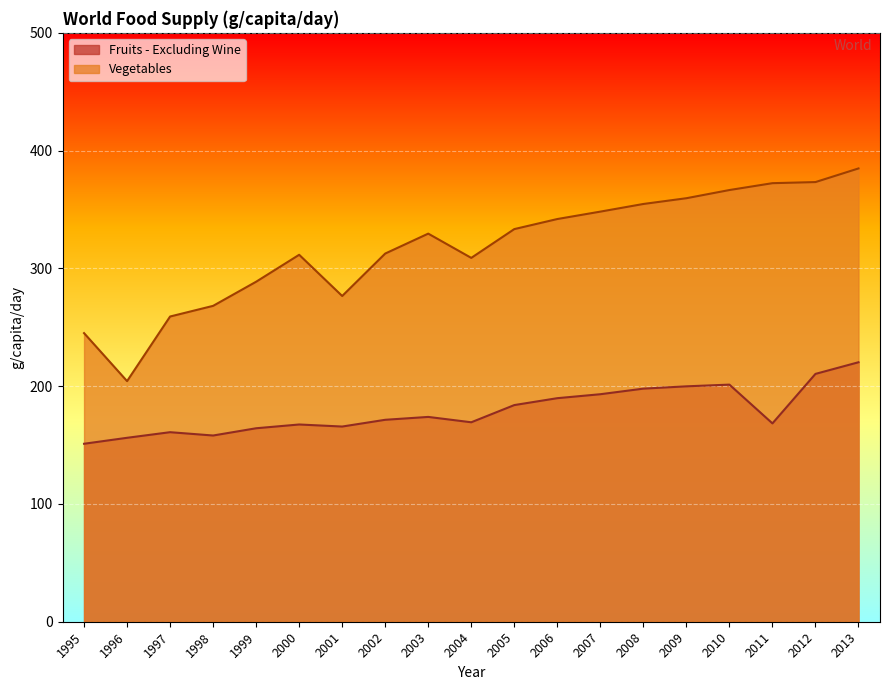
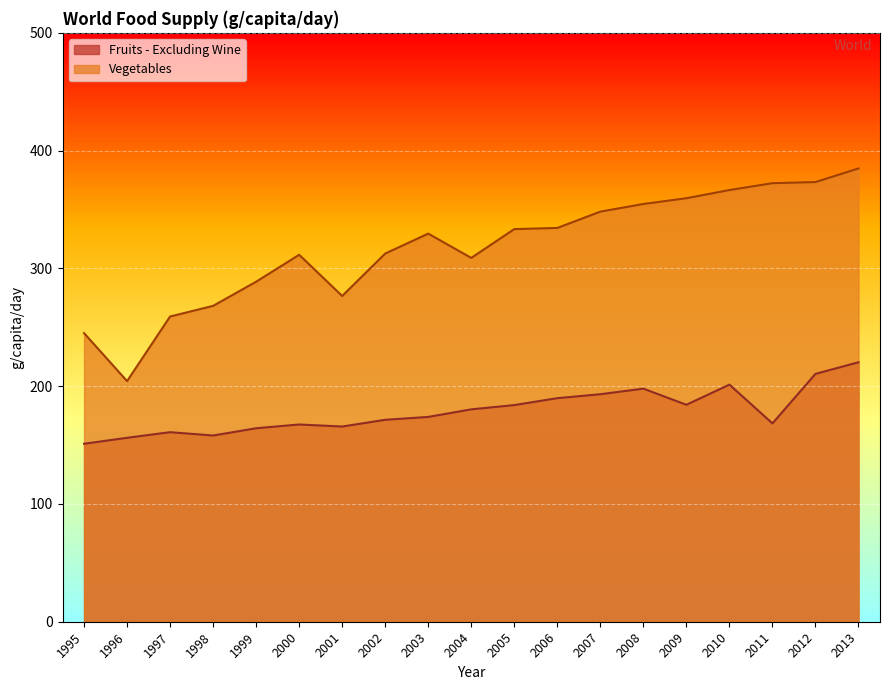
  {
    "Fruits - Excluding Wine": {
      "1995": 151,
      "1996": 156,
      "1997": 161,
      "1998": 158,
      "1999": 164,
      "2000": 167,
      "2001": 166,
      "2002": 171,
      "2003": 174,
-     "2004": 169,
+     "2004": 180,
      "2005": 184,
      "2006": 190,
      "2007": 193,
      "2008": 198,
-     "2009": 200,
+     "2009": 184,
      "2010": 201,
      "2011": 168,
      "2012": 210,
      "2013": 220
    },
    "Vegetables": {
      "1995": 245,
      "1996": 204,
      "1997": 259,
      "1998": 268,
      "1999": 289,
      "2000": 312,
      "2001": 277,
      "2002": 313,
      "2003": 330,
      "2004": 309,
      "2005": 333,
-     "2006": 342,
+     "2006": 334,
      "2007": 348,
      "2008": 355,
      "2009": 360,
      "2010": 367,
      "2011": 372,
      "2012": 373,
      "2013": 385
    }
  }
